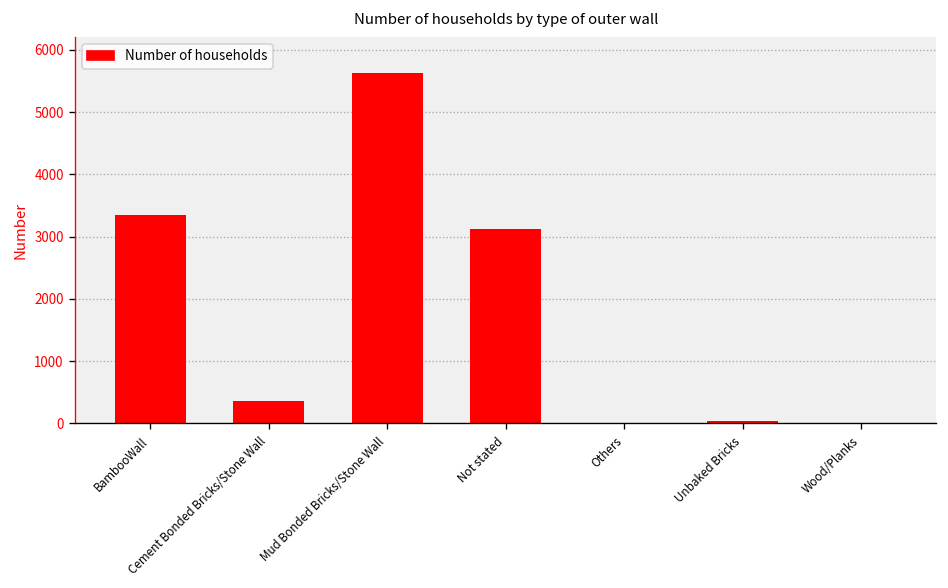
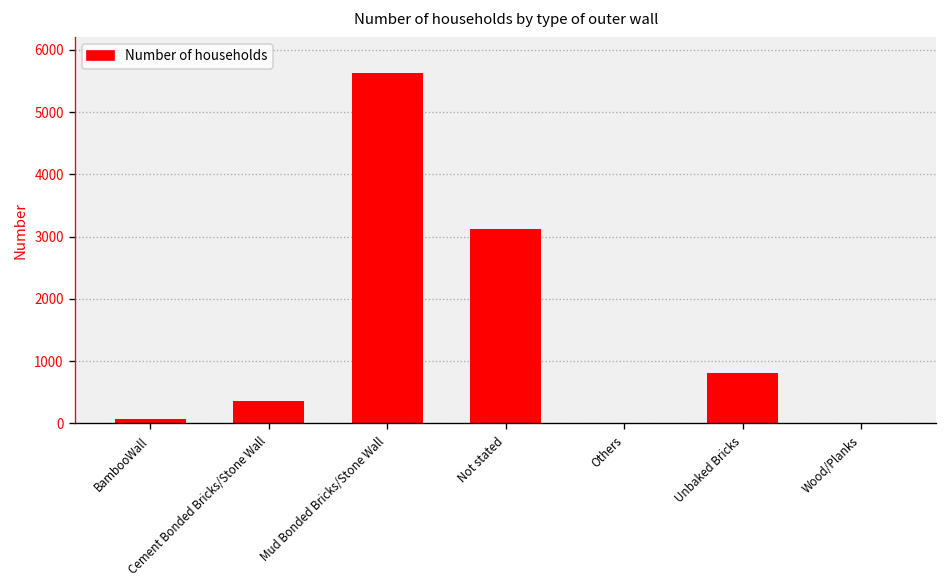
  {
-   "BambooWall": 3400,
+   "BambooWall": 100,
    "Cement Bonded Bricks/Stone Wall": 400,
    "Mud Bonded Bricks/Stone Wall": 5600,
    "Not stated": 3100,
-   "Unbaked Bricks": 0
+   "Unbaked Bricks": 800
  }
